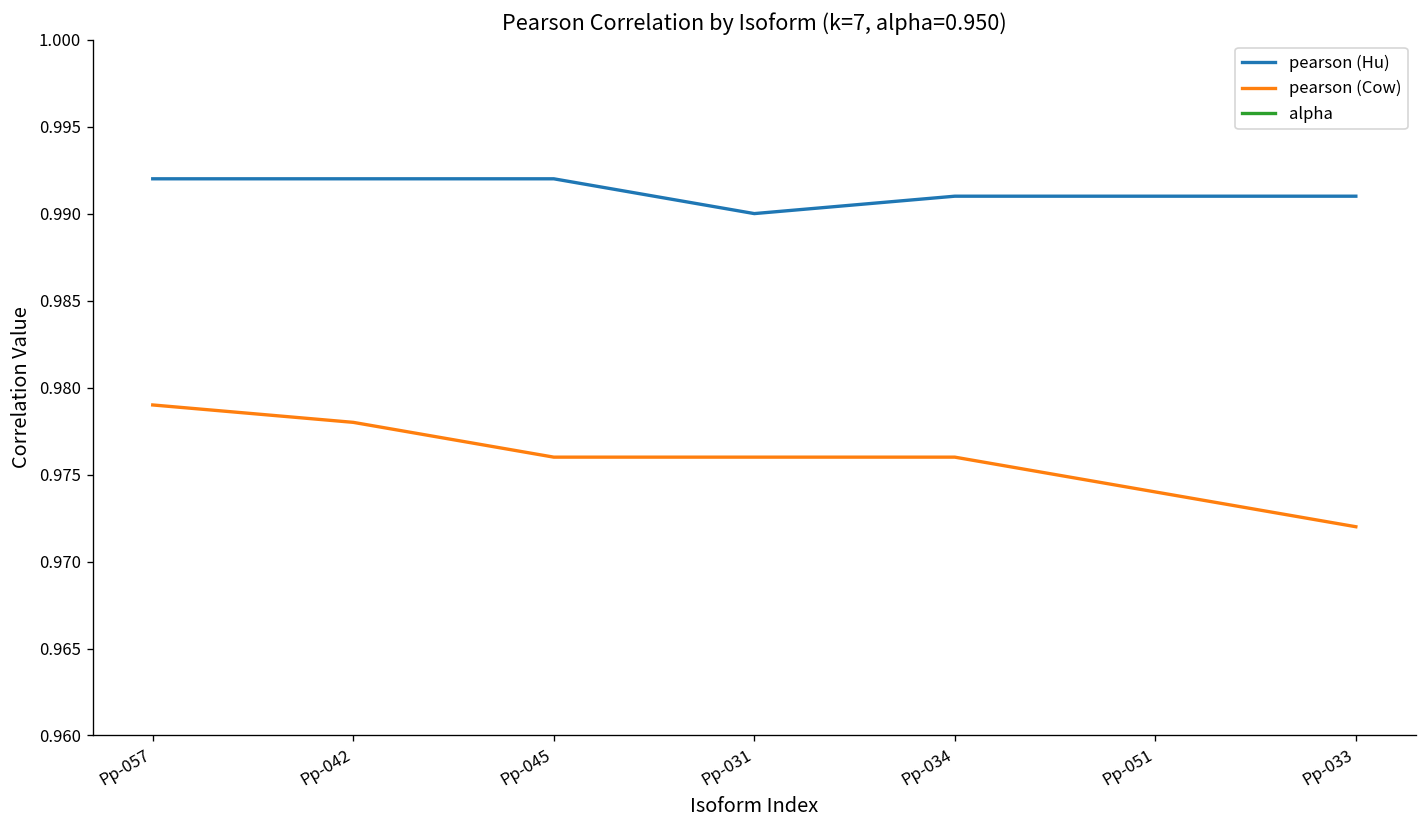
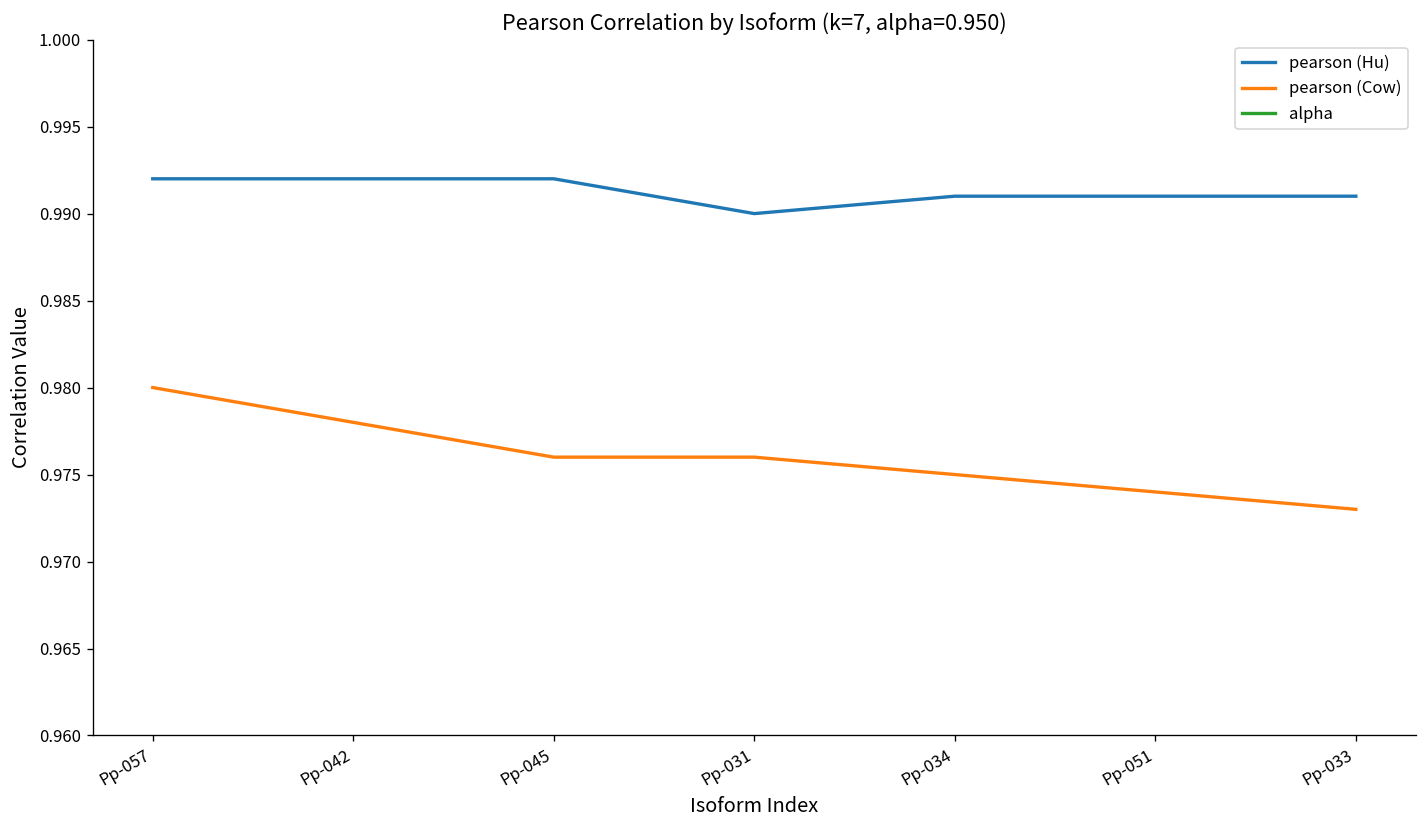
  {
    "pearson (Hu)": {
      "Pp-057": 0.992,
      "Pp-042": 0.992,
      "Pp-045": 0.992,
      "Pp-031": 0.990,
      "Pp-034": 0.991,
      "Pp-051": 0.991,
      "Pp-033": 0.991
    },
    "pearson (Cow)": {
-     "Pp-057": 0.979,
+     "Pp-057": 0.980,
      "Pp-042": 0.978,
      "Pp-045": 0.976,
      "Pp-031": 0.976,
-     "Pp-034": 0.976,
+     "Pp-034": 0.975,
      "Pp-051": 0.974,
-     "Pp-033": 0.972
+     "Pp-033": 0.973
    }
  }
